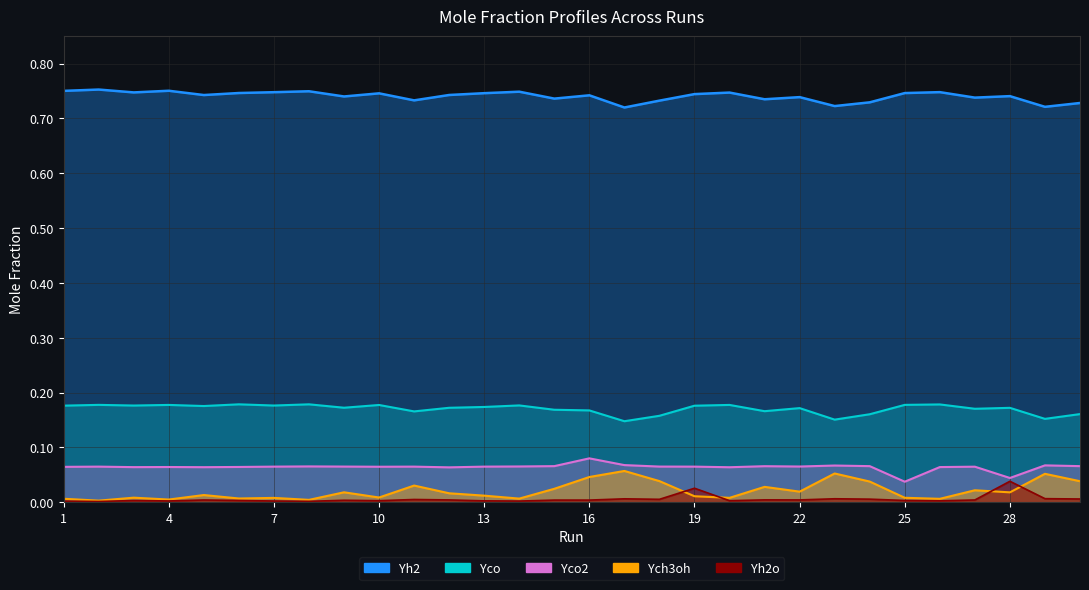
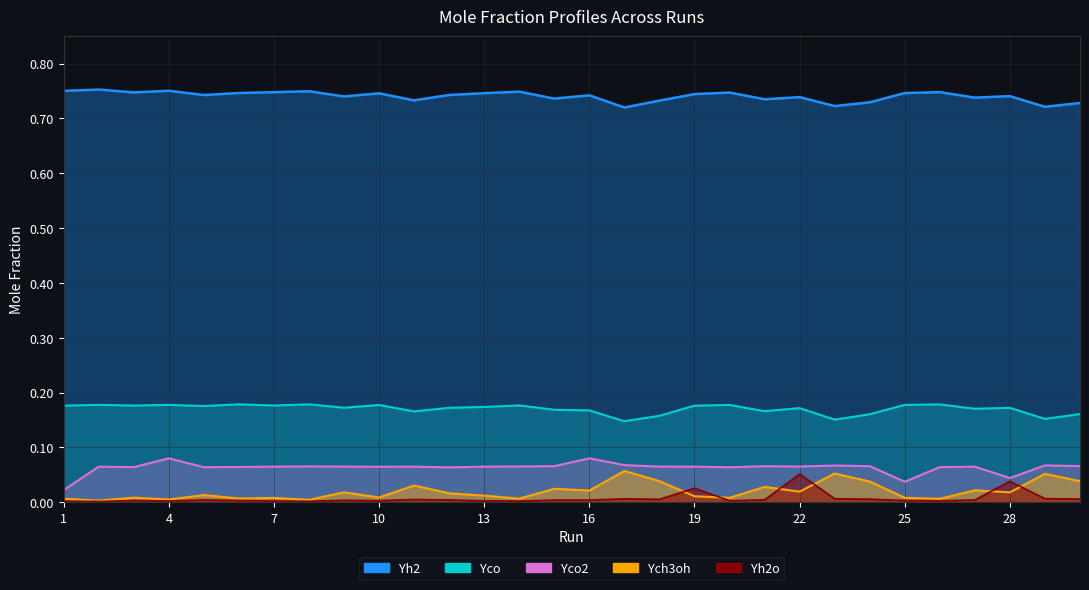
  {
    "Yco2": {
-     "1": 0.06,
-     "4": 0.06,
+     "1": 0.02,
+     "4": 0.08,
      "7": 0.07,
      "10": 0.06,
      "13": 0.07,
      "16": 0.08,
      "19": 0.07,
      "22": 0.07,
      "25": 0.04,
      "28": 0.04
    },
    "Ych3oh": {
      "7": 0.01,
      "10": 0.01,
      "13": 0.01,
-     "16": 0.05,
+     "16": 0.02,
      "19": 0.01,
      "22": 0.02,
      "25": 0.01,
      "28": 0.02
    },
    "Yh2o": {
      "7": 0.00,
      "10": 0.00,
      "13": 0.00,
      "16": 0.00,
      "19": 0.03,
-     "22": 0.00,
+     "22": 0.05,
      "25": 0.00,
      "28": 0.04
    }
  }
